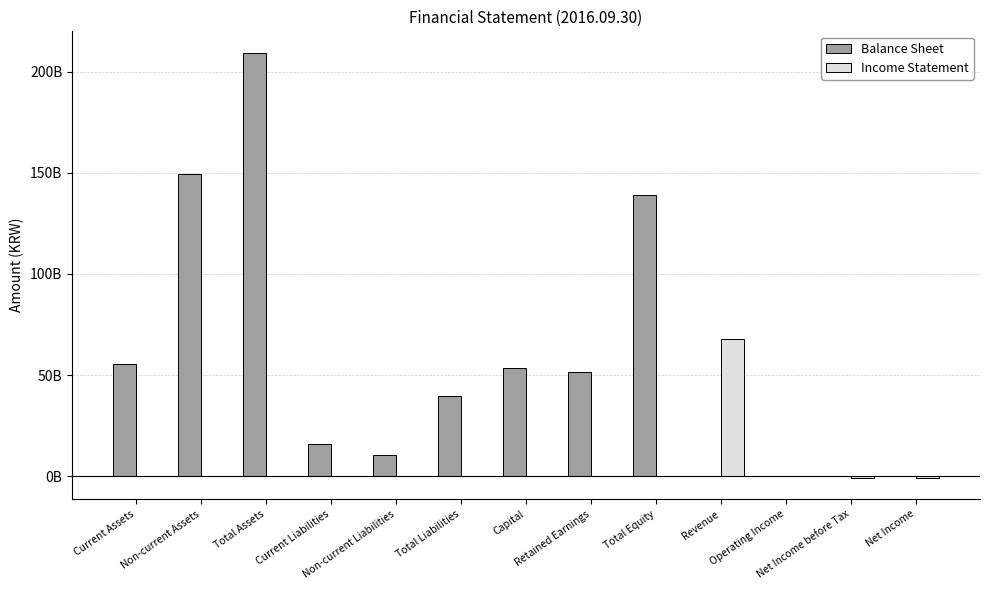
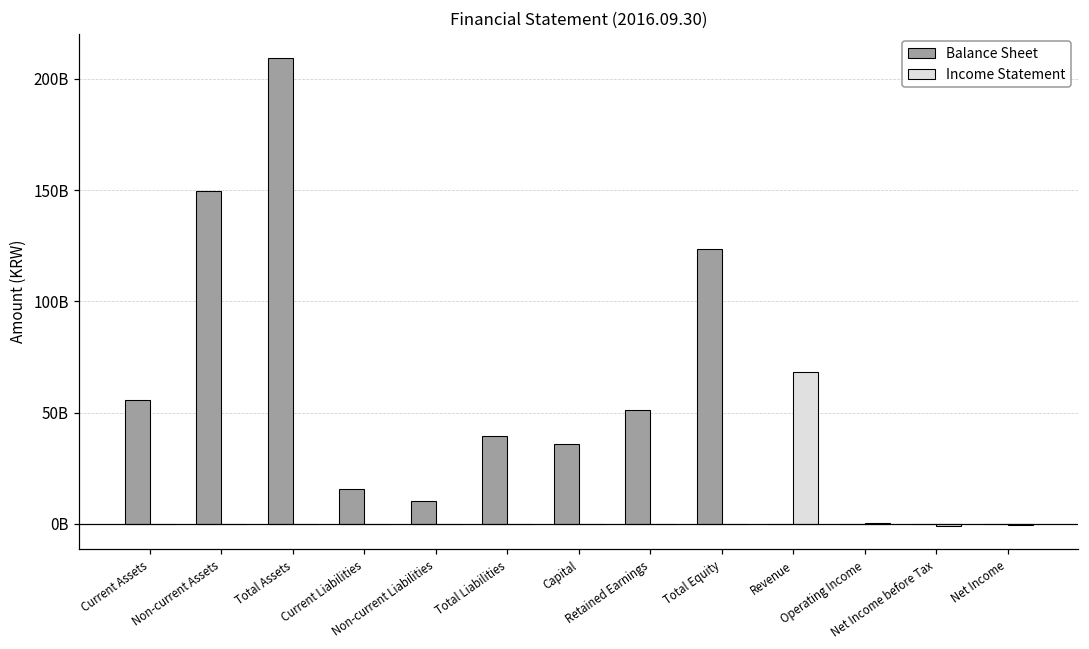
  {
    "Balance Sheet": {
      "Current Assets": 56000000000,
      "Non-current Assets": 150000000000,
      "Total Assets": 209000000000,
      "Current Liabilities": 16000000000,
      "Non-current Liabilities": 10000000000,
      "Total Liabilities": 40000000000,
-     "Capital": 53000000000,
+     "Capital": 36000000000,
      "Retained Earnings": 51000000000,
-     "Total Equity": 139000000000,
+     "Total Equity": 123000000000,
      "Revenue": 0,
      "Operating Income": 0,
      "Net Income before Tax": 0,
      "Net Income": 0
    },
    "Income Statement": {
      "Current Assets": 0,
      "Non-current Assets": 0,
      "Total Assets": 0,
      "Current Liabilities": 0,
      "Non-current Liabilities": 0,
      "Total Liabilities": 0,
      "Capital": 0,
      "Retained Earnings": 0,
      "Total Equity": 0,
      "Revenue": 68000000000
    }
  }
